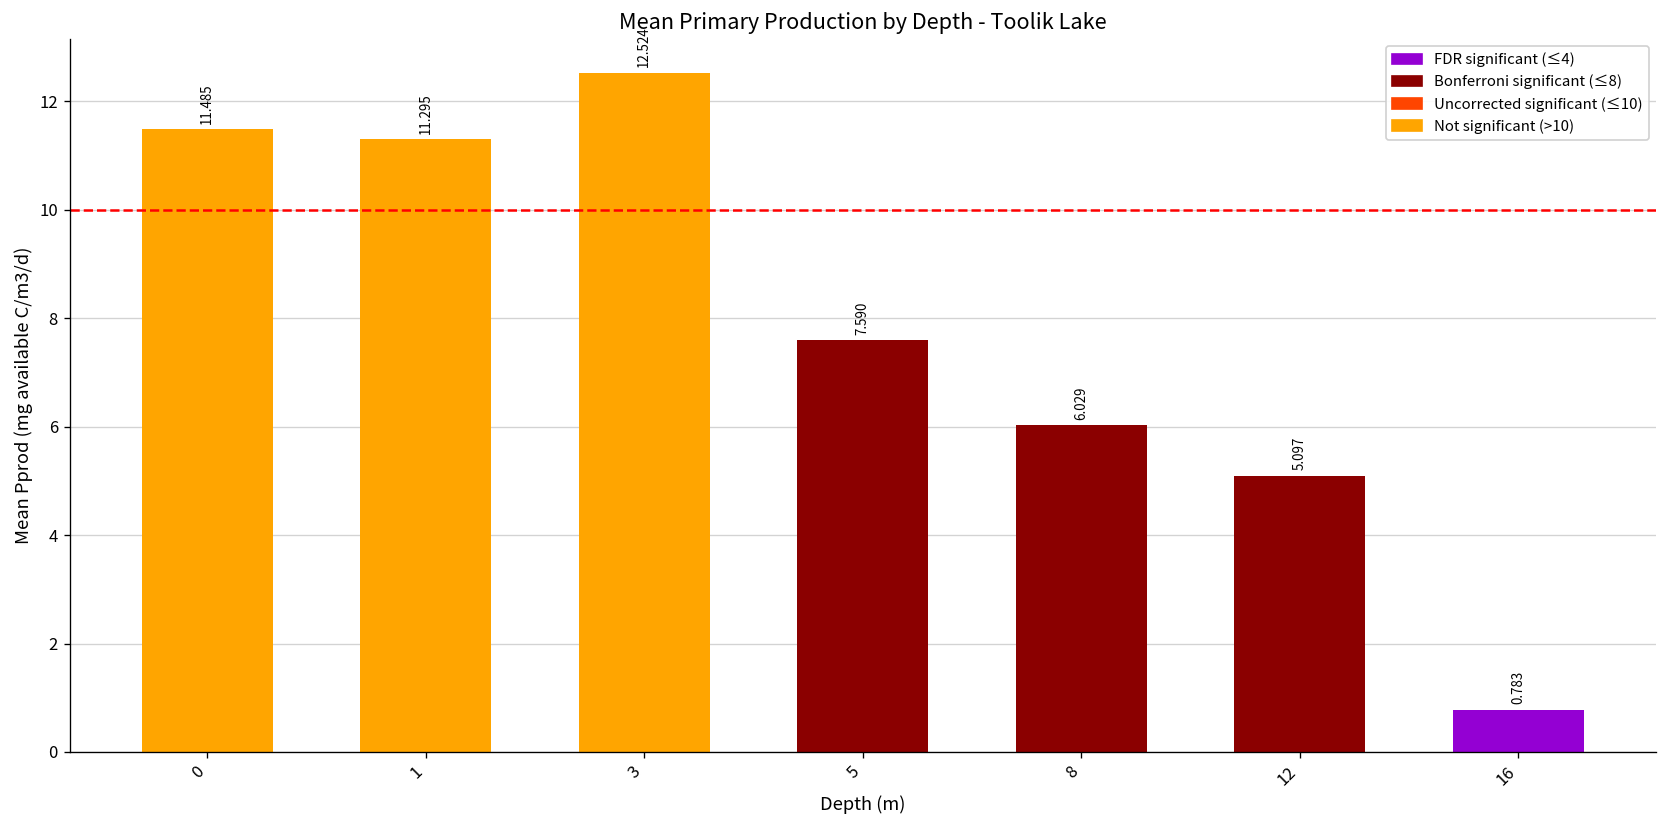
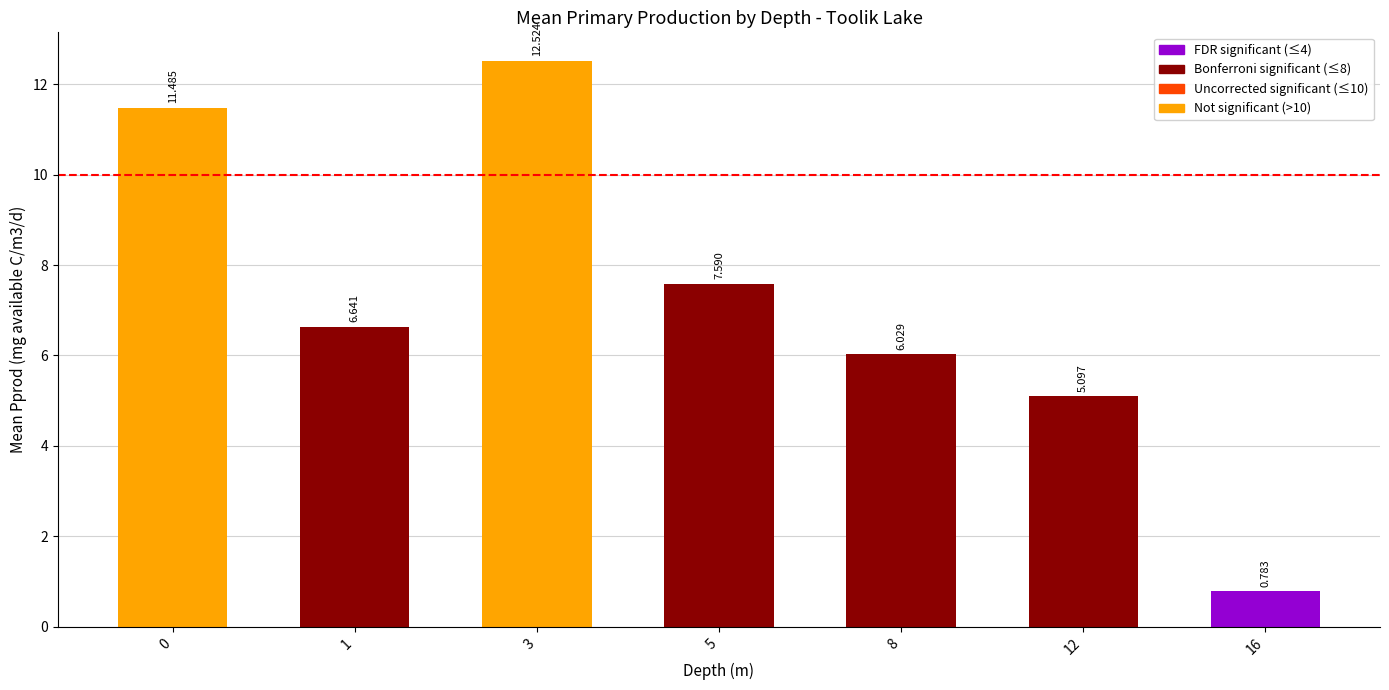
  {
    "0": 11.485,
-   "1": 11.295,
+   "1": 6.641,
    "3": 12.524,
    "5": 7.590,
    "8": 6.029,
    "12": 5.097,
    "16": 0.783
  }
